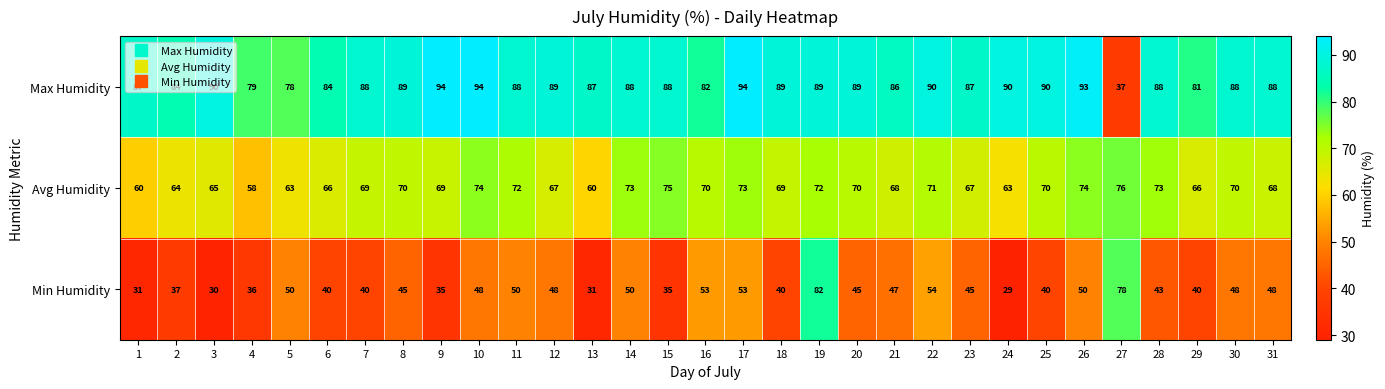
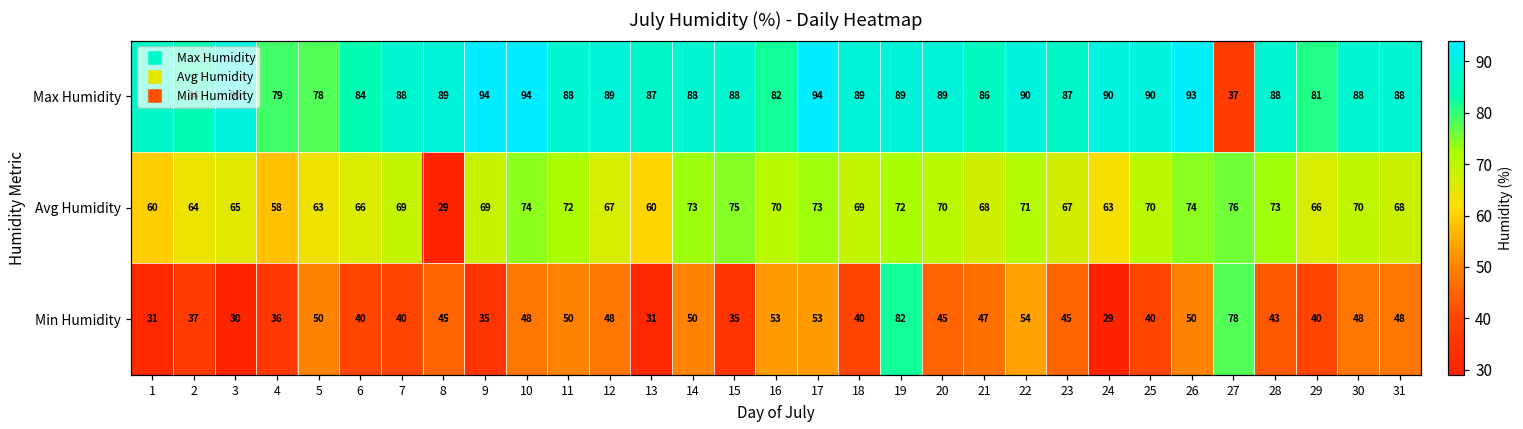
  {
    "Max Humidity": {
      "4": 79,
      "5": 78,
      "6": 84,
      "7": 88,
      "8": 89,
      "9": 94,
      "10": 94,
      "11": 88,
      "12": 89,
      "13": 87,
      "14": 88,
      "15": 88,
      "16": 82,
      "17": 94,
      "18": 89,
      "19": 89,
      "20": 89,
      "21": 86,
      "22": 90,
      "23": 87,
      "24": 90,
      "25": 90,
      "26": 93,
      "27": 37,
      "28": 88,
      "29": 81,
      "30": 88,
      "31": 88
    },
    "Avg Humidity": {
      "1": 60,
      "2": 64,
      "3": 65,
      "4": 58,
      "5": 63,
      "6": 66,
      "7": 69,
-     "8": 70,
+     "8": 29,
      "9": 69,
      "10": 74,
      "11": 72,
      "12": 67,
      "13": 60,
      "14": 73,
      "15": 75,
      "16": 70,
      "17": 73,
      "18": 69,
      "19": 72,
      "20": 70,
      "21": 68,
      "22": 71,
      "23": 67,
      "24": 63,
      "25": 70,
      "26": 74,
      "27": 76,
      "28": 73,
      "29": 66,
      "30": 70,
      "31": 68
    },
    "Min Humidity": {
      "1": 31,
      "2": 37,
      "3": 30,
      "4": 36,
      "5": 50,
      "6": 40,
      "7": 40,
      "8": 45,
      "9": 35,
      "10": 48,
      "11": 50,
      "12": 48,
      "13": 31,
      "14": 50,
      "15": 35,
      "16": 53,
      "17": 53,
      "18": 40,
      "19": 82,
      "20": 45,
      "21": 47,
      "22": 54,
      "23": 45,
      "24": 29,
      "25": 40,
      "26": 50,
      "27": 78,
      "28": 43,
      "29": 40,
      "30": 48,
      "31": 48
    }
  }
